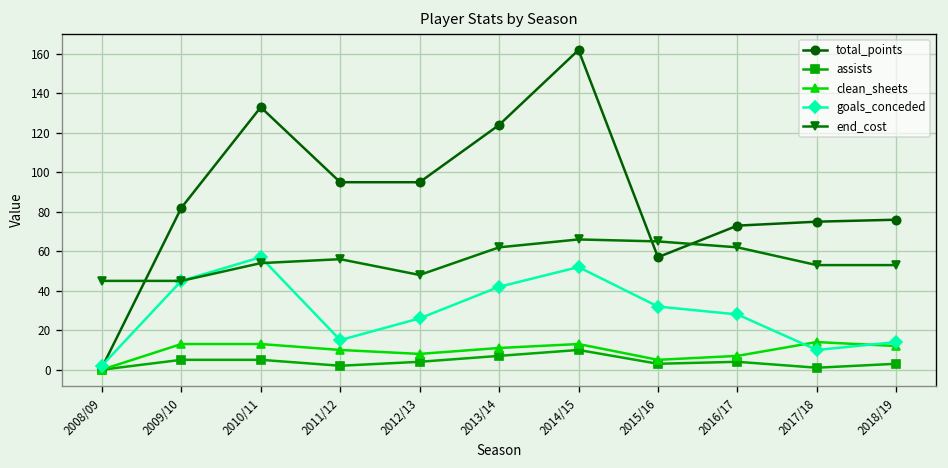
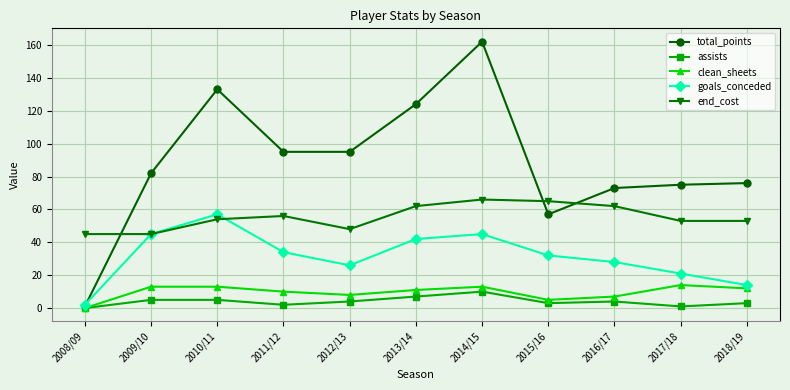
  {
    "goals_conceded": {
      "2010/11": 57,
-     "2011/12": 15,
+     "2011/12": 34,
      "2012/13": 26,
      "2013/14": 42,
-     "2014/15": 52,
+     "2014/15": 45,
      "2015/16": 32,
      "2016/17": 28,
-     "2017/18": 10,
+     "2017/18": 21,
      "2018/19": 14
    }
  }
